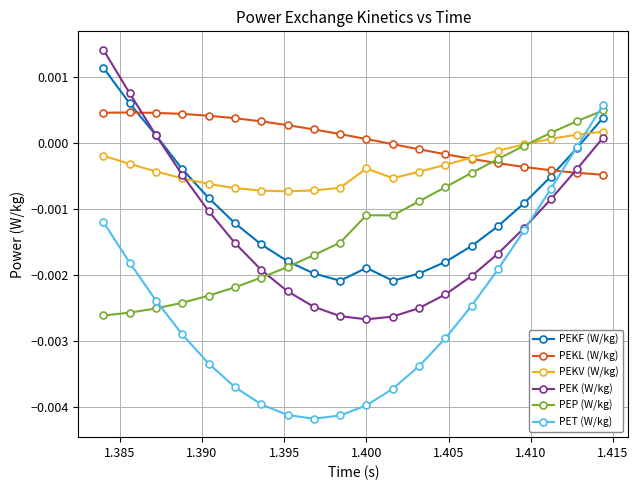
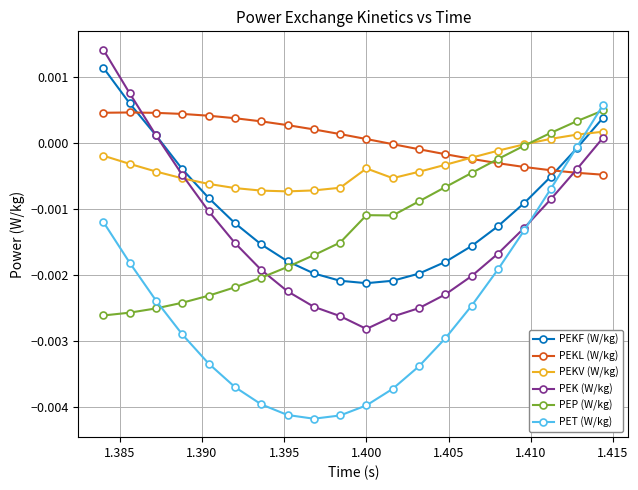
  {
    "PEKF (W/kg)": {
-     "1.400": -0.0019
+     "1.400": -0.0021
    },
    "PEKL (W/kg)": {
      "1.400": 0.0001
    },
    "PEKV (W/kg)": {
      "1.400": -0.0004
    },
    "PEK (W/kg)": {
-     "1.400": -0.0027
+     "1.400": -0.0028
    },
    "PEP (W/kg)": {
      "1.400": -0.0011
    },
    "PET (W/kg)": {
      "1.400": -0.0040
    }
  }
